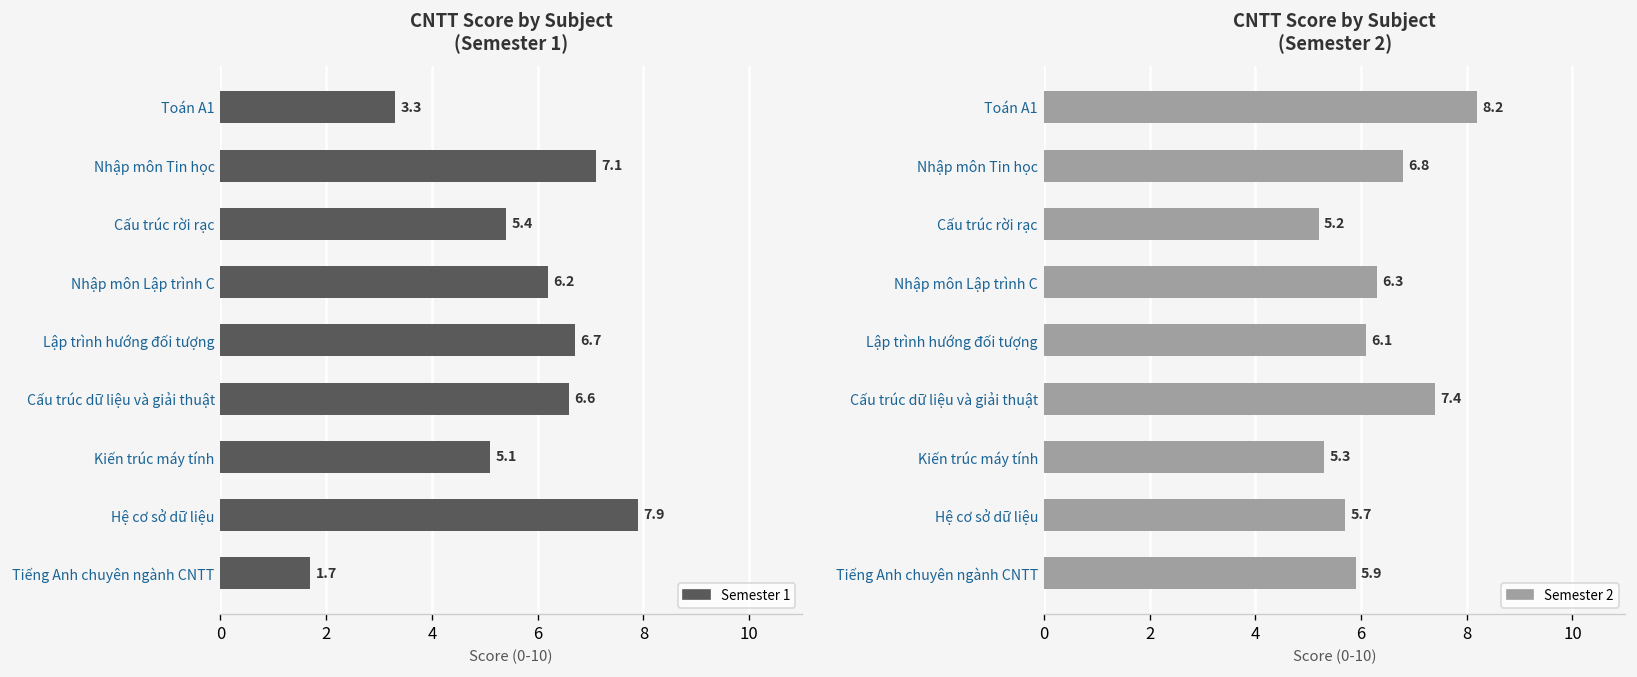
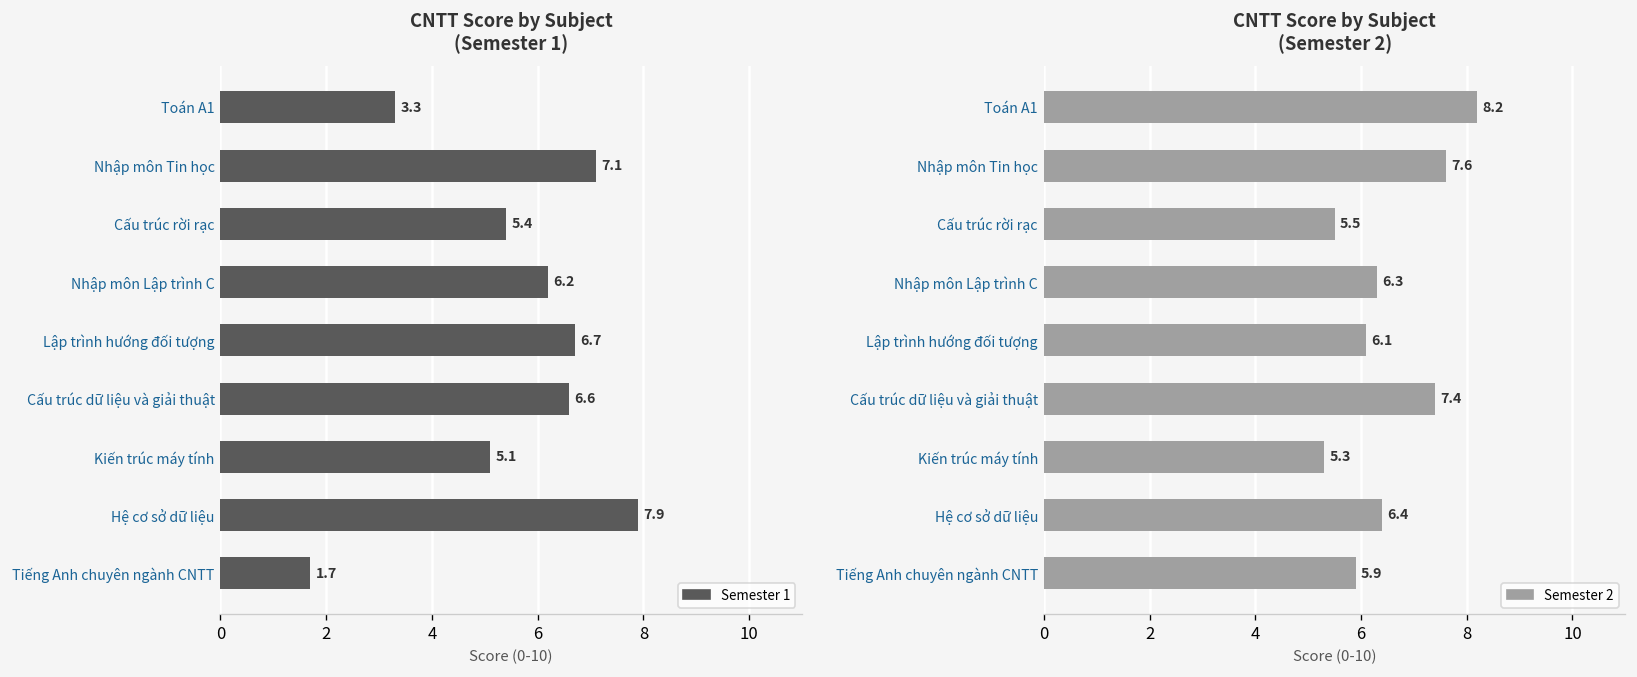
  {
    "CNTT Score by Subject (Semester 1)": {
      "Toán A1": 3.3,
      "Nhập môn Tin học": 7.1,
      "Cấu trúc rời rạc": 5.4,
      "Nhập môn Lập trình C": 6.2,
      "Lập trình hướng đối tượng": 6.7,
      "Cấu trúc dữ liệu và giải thuật": 6.6,
      "Kiến trúc máy tính": 5.1,
      "Hệ cơ sở dữ liệu": 7.9,
      "Tiếng Anh chuyên ngành CNTT": 1.7
    },
    "CNTT Score by Subject (Semester 2)": {
      "Toán A1": 8.2,
-     "Nhập môn Tin học": 6.8,
-     "Cấu trúc rời rạc": 5.2,
+     "Nhập môn Tin học": 7.6,
+     "Cấu trúc rời rạc": 5.5,
      "Nhập môn Lập trình C": 6.3,
      "Lập trình hướng đối tượng": 6.1,
      "Cấu trúc dữ liệu và giải thuật": 7.4,
      "Kiến trúc máy tính": 5.3,
-     "Hệ cơ sở dữ liệu": 5.7,
+     "Hệ cơ sở dữ liệu": 6.4,
      "Tiếng Anh chuyên ngành CNTT": 5.9
    }
  }
